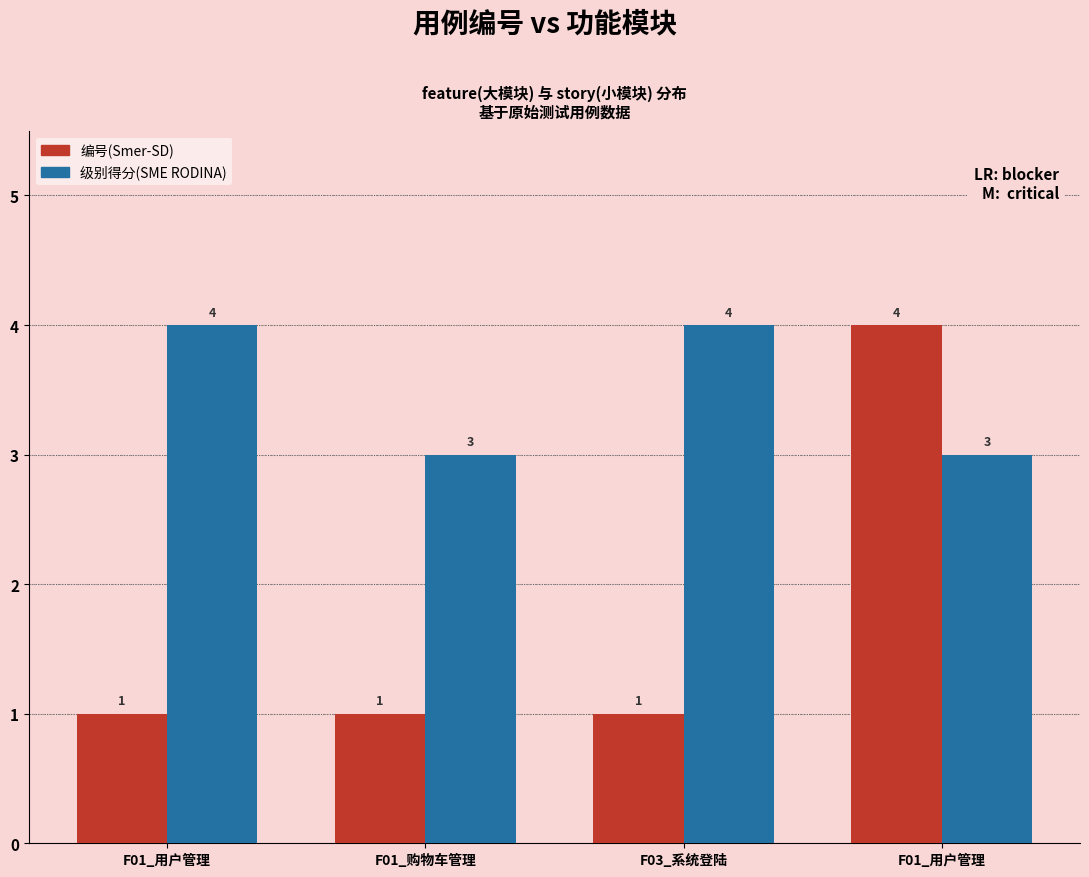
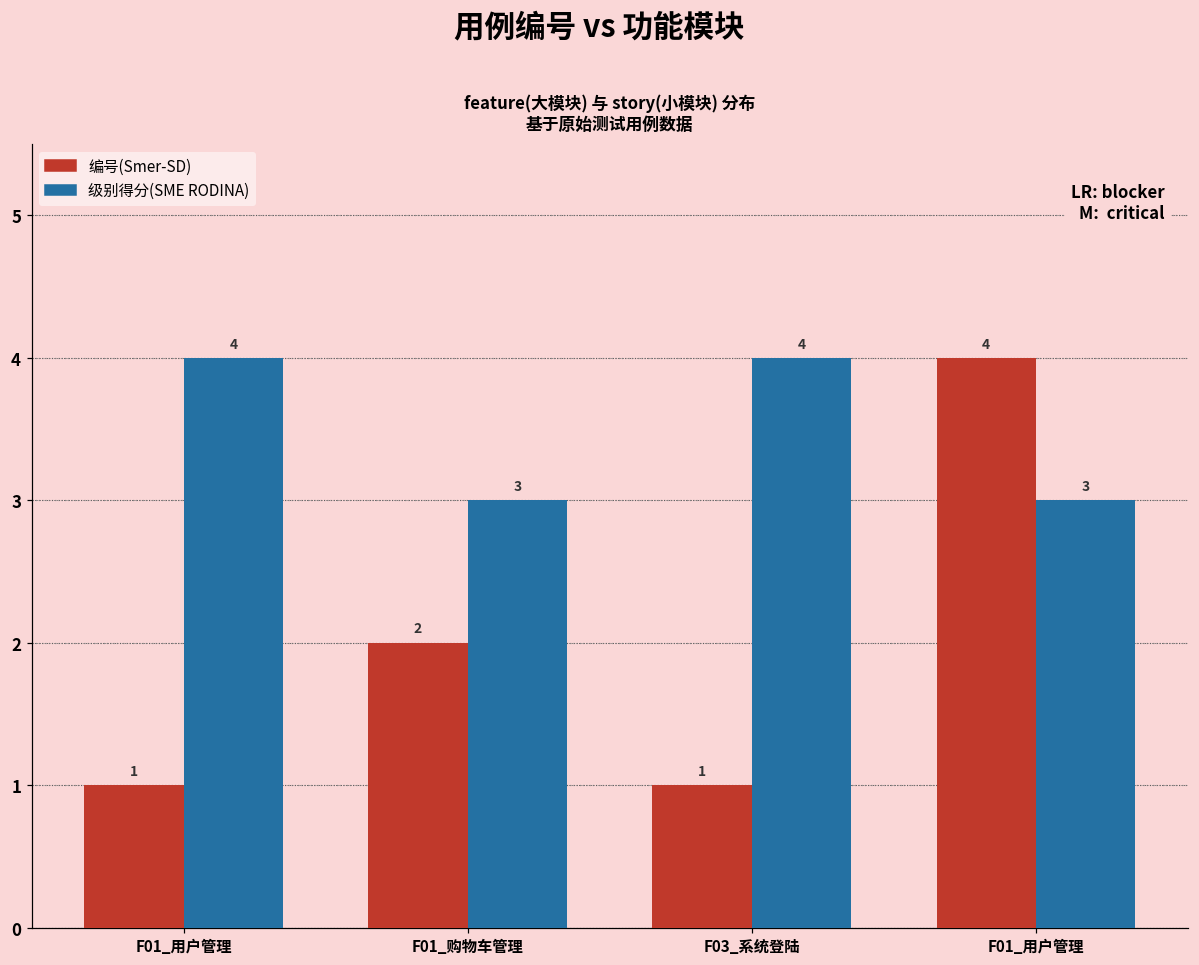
  {
    "编号(Smer-SD)": {
-     "F01_购物车管理": 1,
+     "F01_购物车管理": 2,
      "F03_系统登陆": 1
    },
    "级别得分(SME RODINA)": {
      "F01_购物车管理": 3,
      "F03_系统登陆": 4
    }
  }
